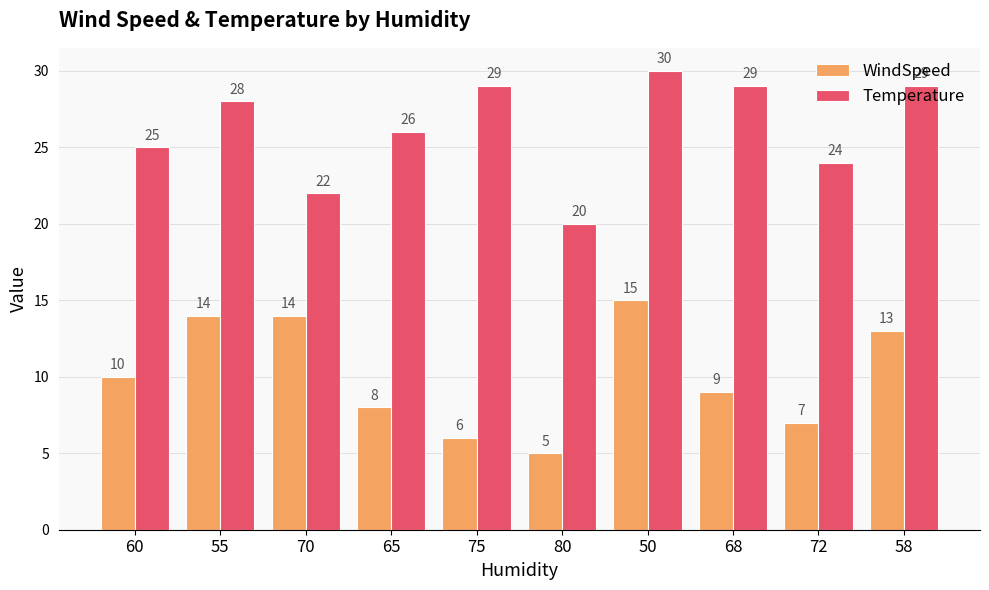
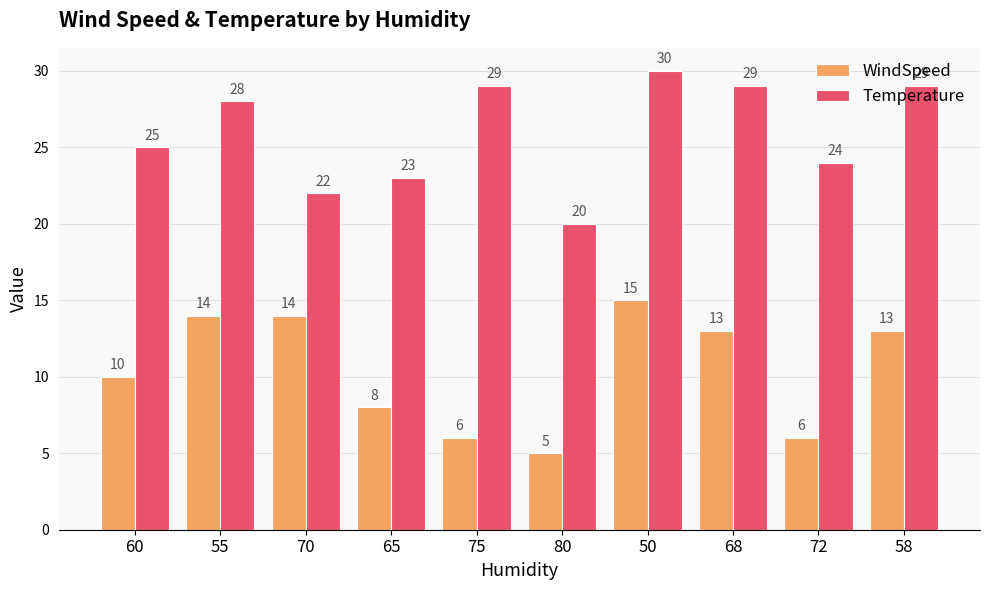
  {
    "WindSpeed": {
      "60": 10,
      "55": 14,
      "70": 14,
      "65": 8,
      "75": 6,
      "80": 5,
      "50": 15,
-     "68": 9,
-     "72": 7,
+     "68": 13,
+     "72": 6,
      "58": 13
    },
    "Temperature": {
      "60": 25,
      "55": 28,
      "70": 22,
-     "65": 26,
+     "65": 23,
      "75": 29,
      "80": 20,
      "50": 30,
      "68": 29,
      "72": 24,
      "58": 29
    }
  }
